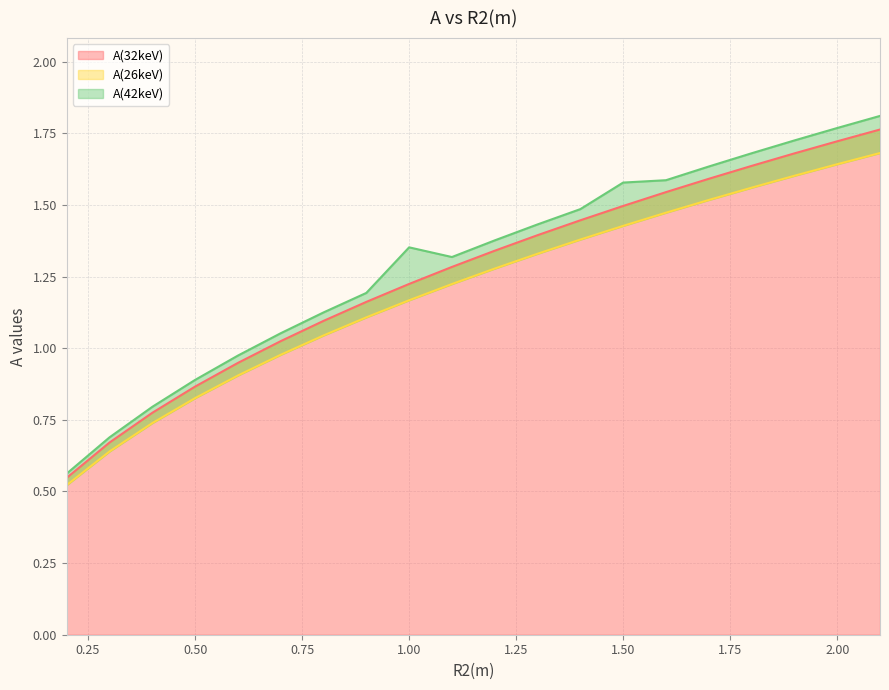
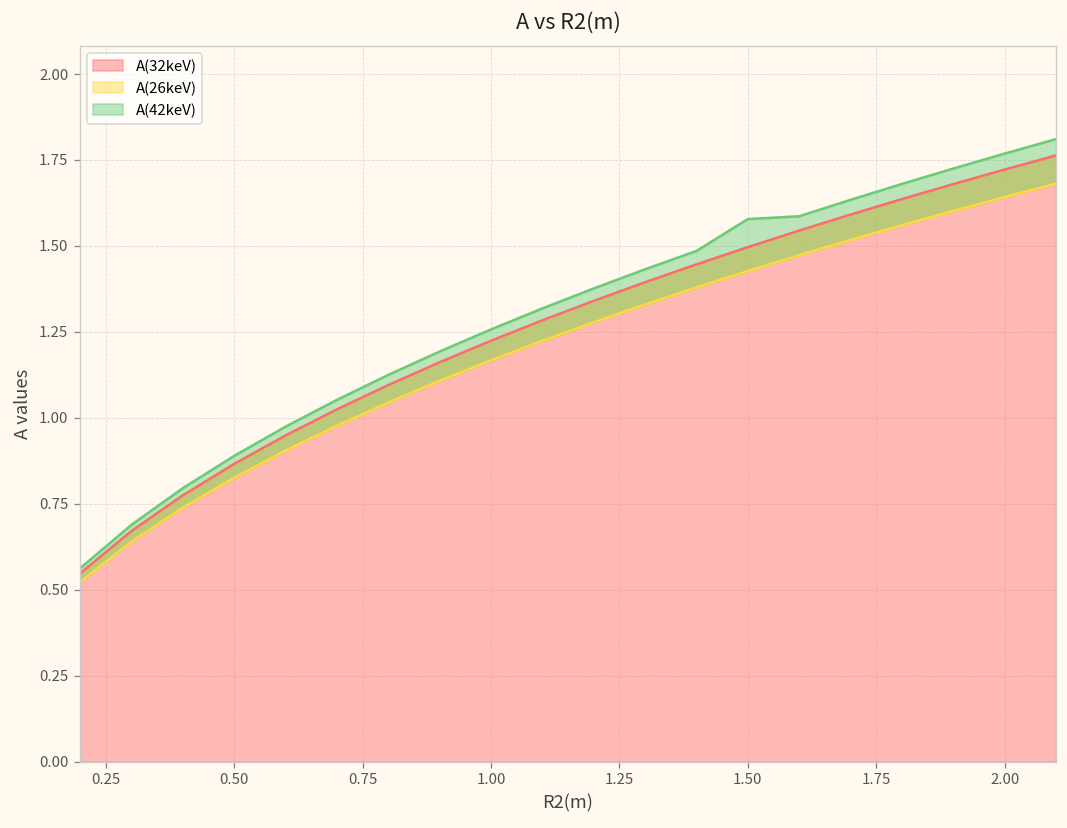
  {
    "A(42keV)": {
      "0.50": 0.89,
-     "1.00": 1.35,
+     "1.00": 1.26,
      "1.50": 1.58,
      "2.00": 1.77
    }
  }
